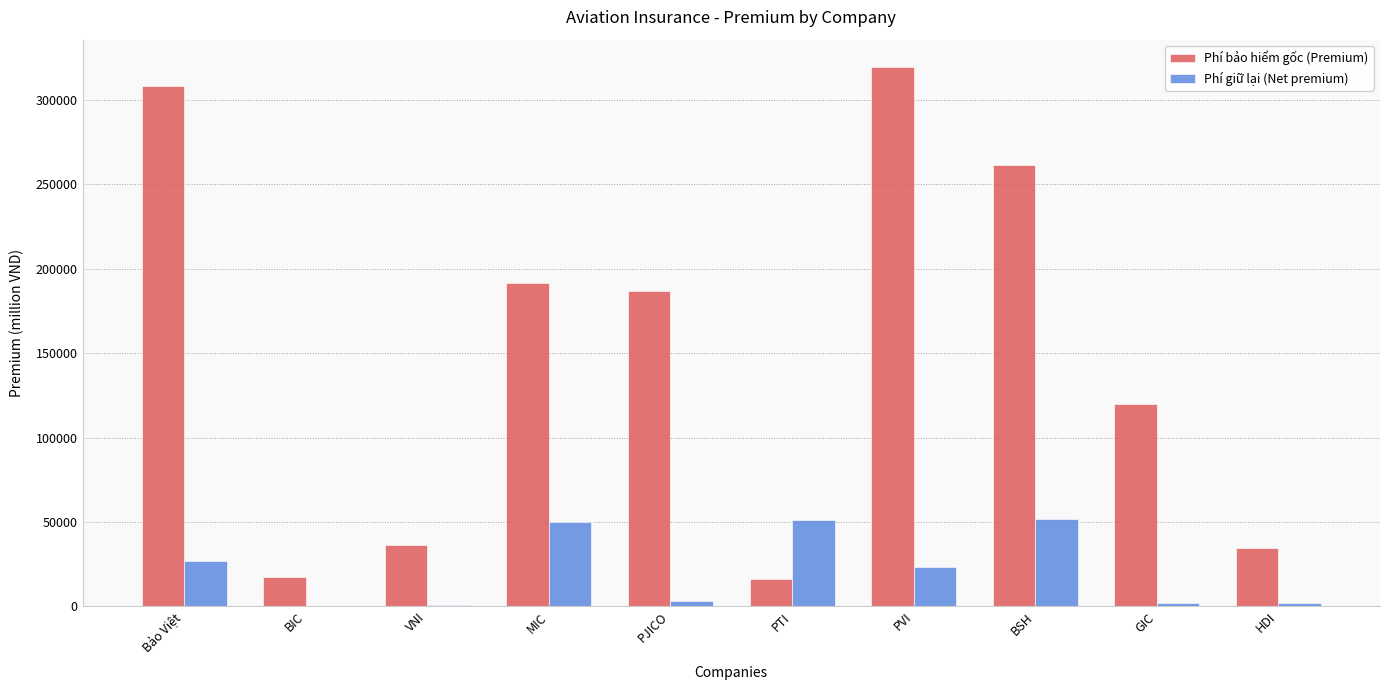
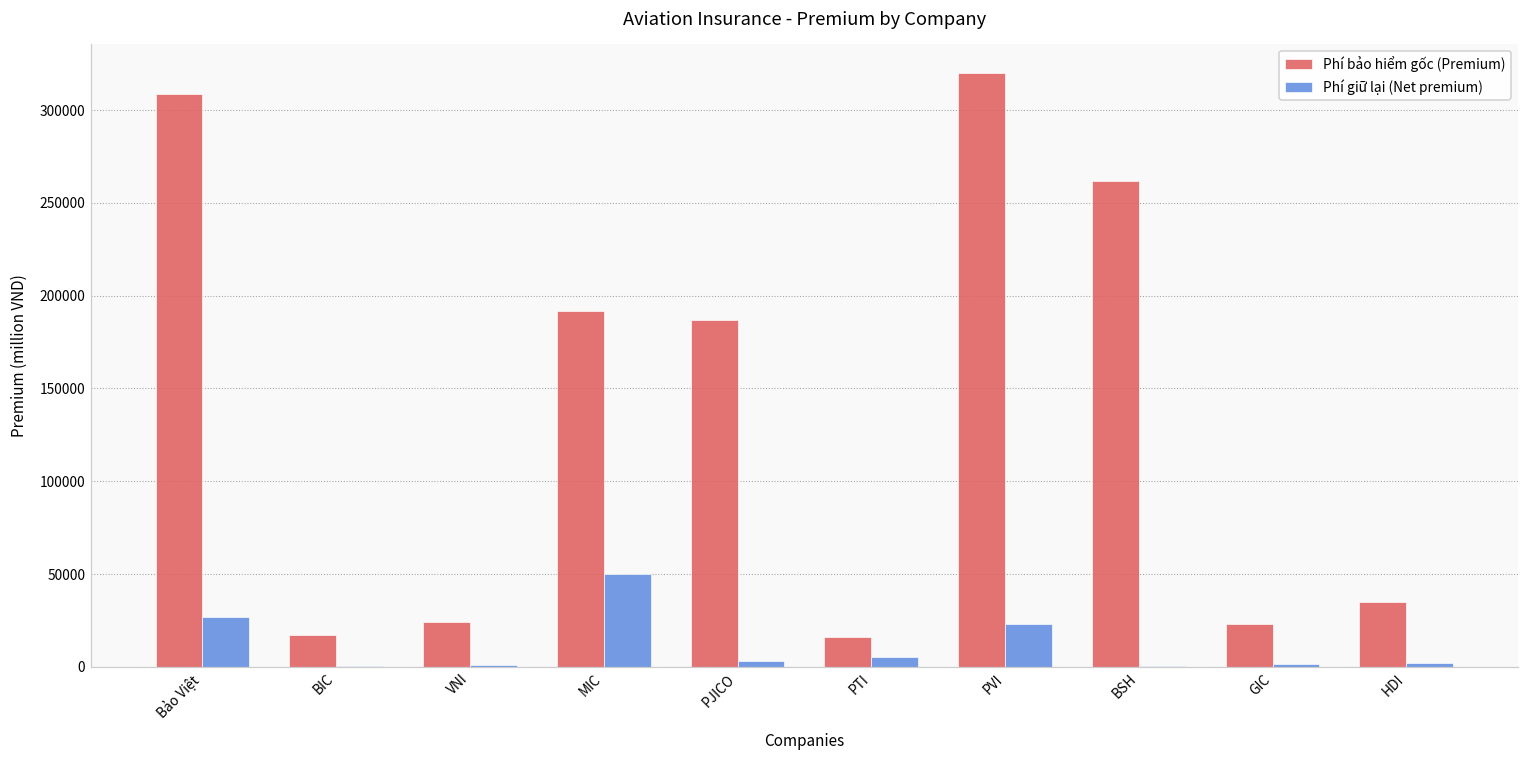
  {
    "Phí bảo hiểm gốc (Premium)": {
      "Bảo Việt": 308000,
      "BIC": 17000,
-     "VNI": 36000,
+     "VNI": 24000,
      "MIC": 192000,
      "PJICO": 187000,
      "PTI": 16000,
      "PVI": 320000,
      "BSH": 262000,
-     "GIC": 120000,
+     "GIC": 23000,
      "HDI": 35000
    },
    "Phí giữ lại (Net premium)": {
      "Bảo Việt": 27000,
      "MIC": 50000,
      "PJICO": 3000,
-     "PTI": 51000,
+     "PTI": 5000,
      "PVI": 23000,
-     "BSH": 52000,
+     "BSH": 0,
      "GIC": 2000,
      "HDI": 2000
    }
  }
